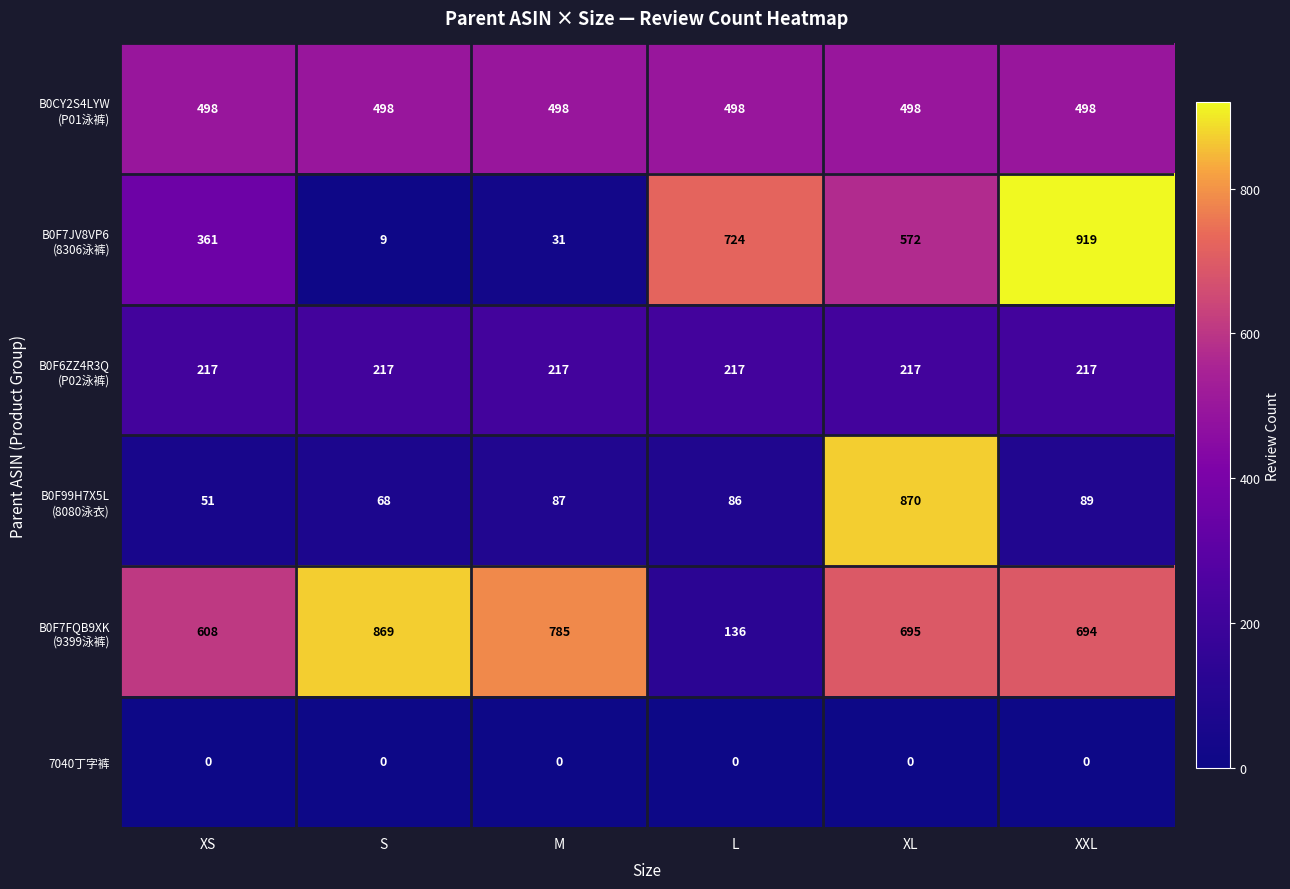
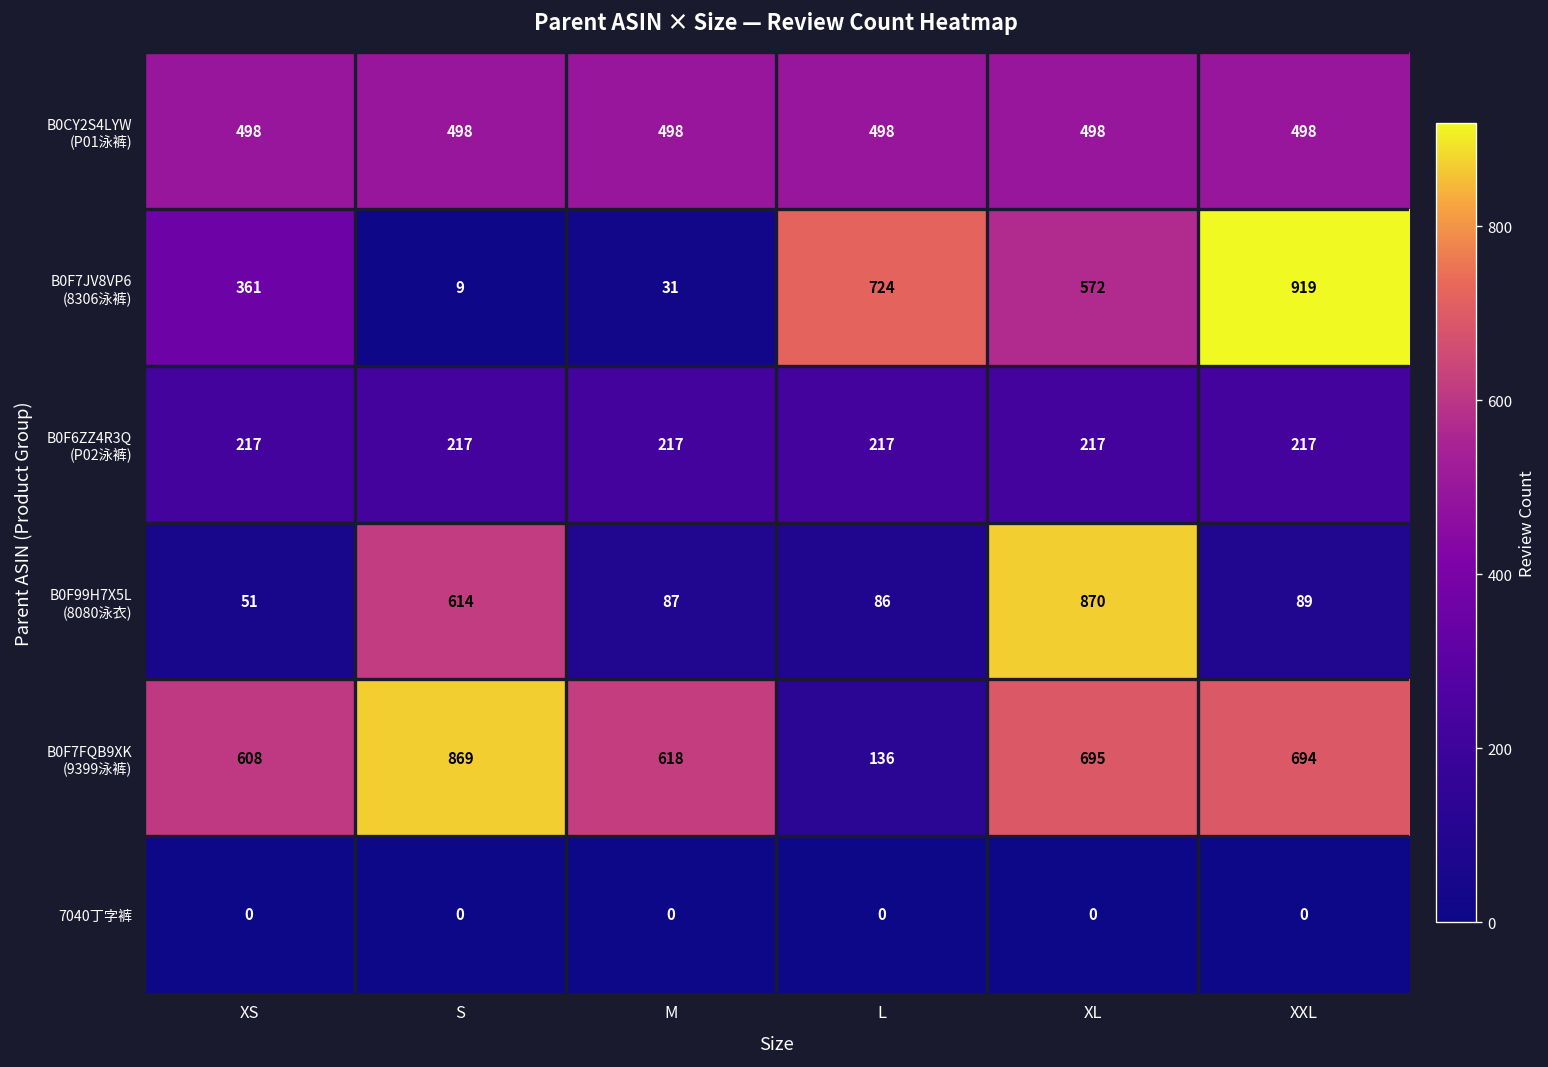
  {
    "B0CY2S4LYW (P01泳裤)": {
      "XS": 498,
      "S": 498,
      "M": 498,
      "L": 498,
      "XL": 498,
      "XXL": 498
    },
    "B0F7JV8VP6 (8306泳裤)": {
      "XS": 361,
      "S": 9,
      "M": 31,
      "L": 724,
      "XL": 572,
      "XXL": 919
    },
    "B0F6ZZ4R3Q (P02泳裤)": {
      "XS": 217,
      "S": 217,
      "M": 217,
      "L": 217,
      "XL": 217,
      "XXL": 217
    },
    "B0F99H7X5L (8080泳衣)": {
      "XS": 51,
-     "S": 68,
+     "S": 614,
      "M": 87,
      "L": 86,
      "XL": 870,
      "XXL": 89
    },
    "B0F7FQB9XK (9399泳裤)": {
      "XS": 608,
      "S": 869,
-     "M": 785,
+     "M": 618,
      "L": 136,
      "XL": 695,
      "XXL": 694
    },
    "7040丁字裤": {
      "XS": 0,
      "S": 0,
      "M": 0,
      "L": 0,
      "XL": 0,
      "XXL": 0
    }
  }
